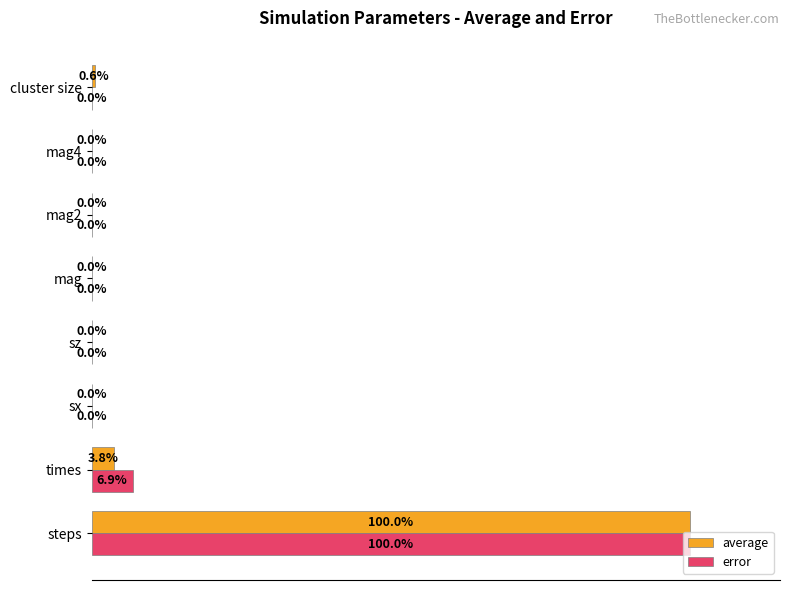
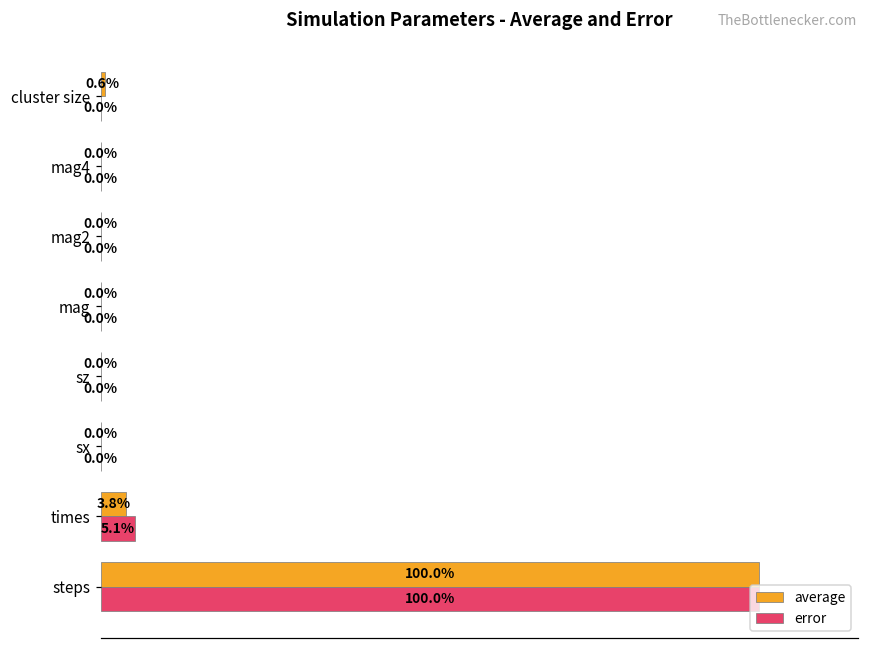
  {
    "average": {
      "cluster size": "0.6%",
      "mag4": "0.0%",
      "mag2": "0.0%",
      "mag": "0.0%",
      "sz": "0.0%",
      "sx": "0.0%",
      "times": "3.8%",
      "steps": "100.0%"
    },
    "error": {
      "cluster size": "0.0%",
      "mag4": "0.0%",
      "mag2": "0.0%",
      "mag": "0.0%",
      "sz": "0.0%",
      "sx": "0.0%",
-     "times": "6.9%"
+     "times": "5.1%"
    }
  }
